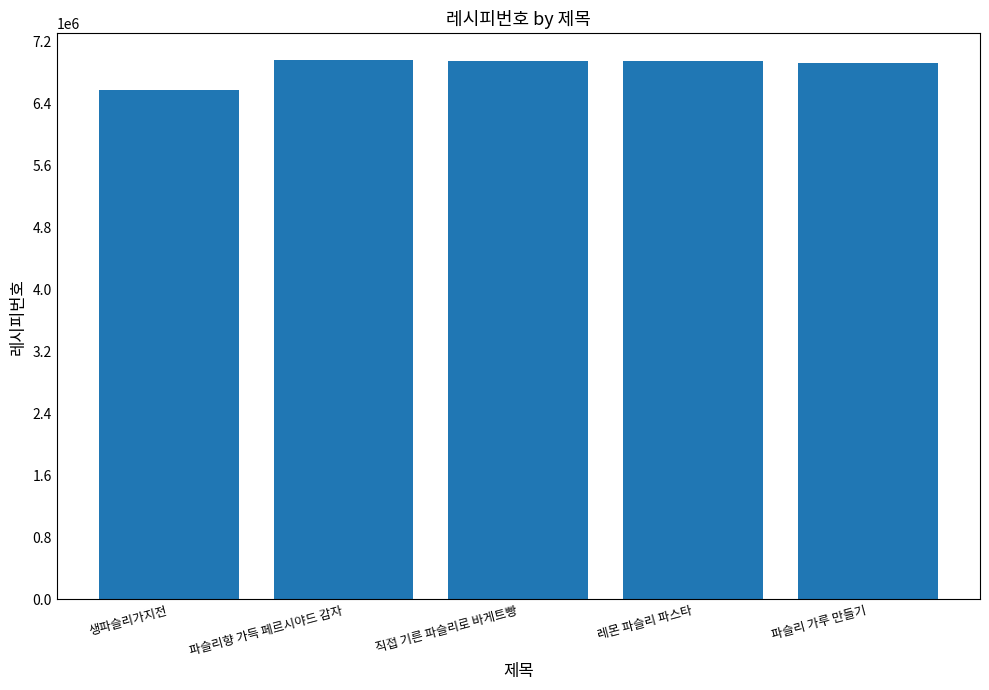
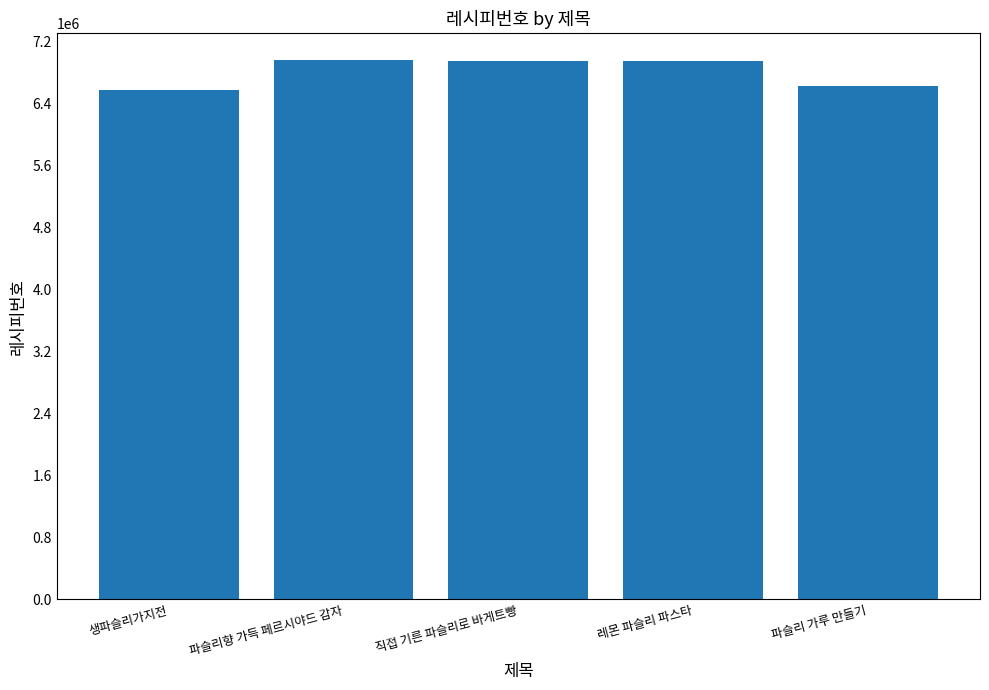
  {
    "생파슬리가지전": 6600000,
    "파슬리향 가득 페르시야드 감자": 7000000,
    "직접 기른 파슬리로 바게트빵": 7000000,
    "레몬 파슬리 파스타": 7000000,
-   "파슬리 가루 만들기": 6900000
+   "파슬리 가루 만들기": 6600000
  }
